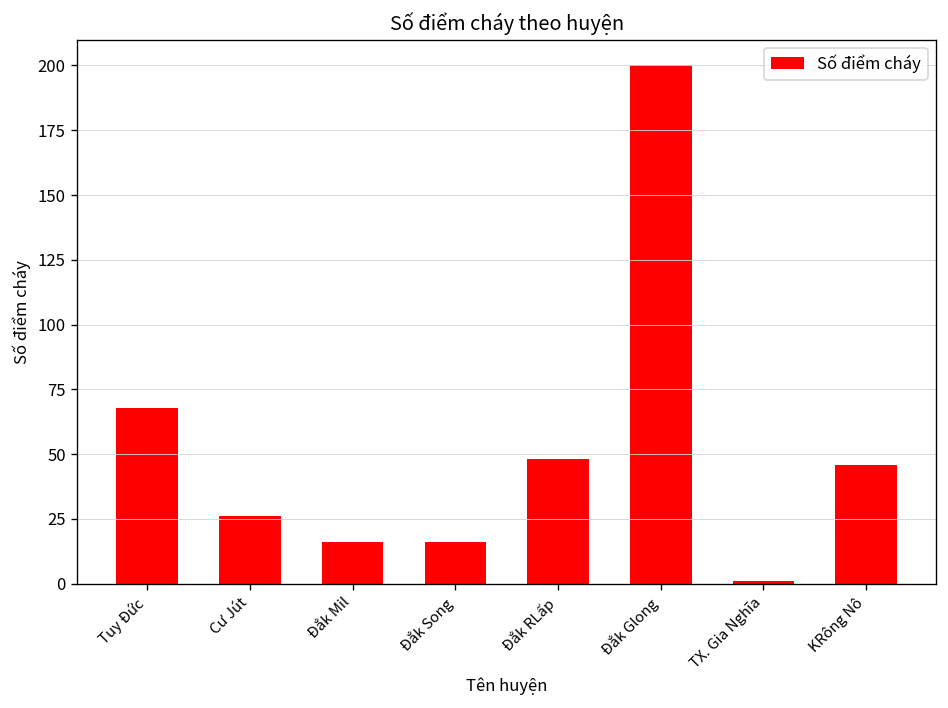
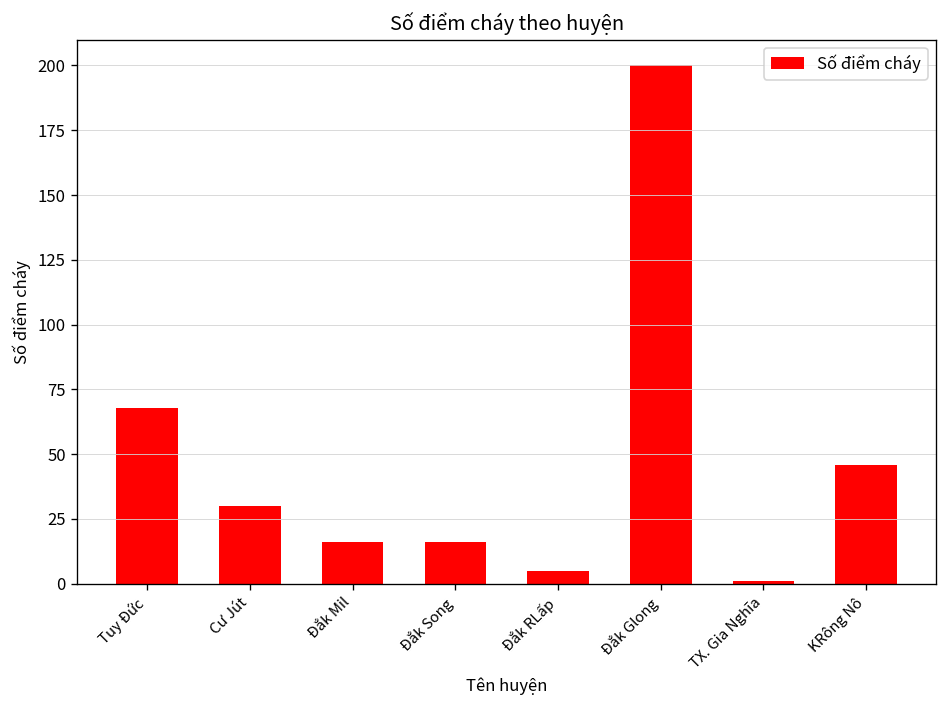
  {
    "Tuy Đức": 68,
-   "Cư Jút": 26,
+   "Cư Jút": 30,
    "Đắk Mil": 16,
    "Đắk Song": 16,
-   "Đắk RLấp": 48,
+   "Đắk RLấp": 5,
    "Đắk Glong": 200,
    "KRông Nô": 46
  }
